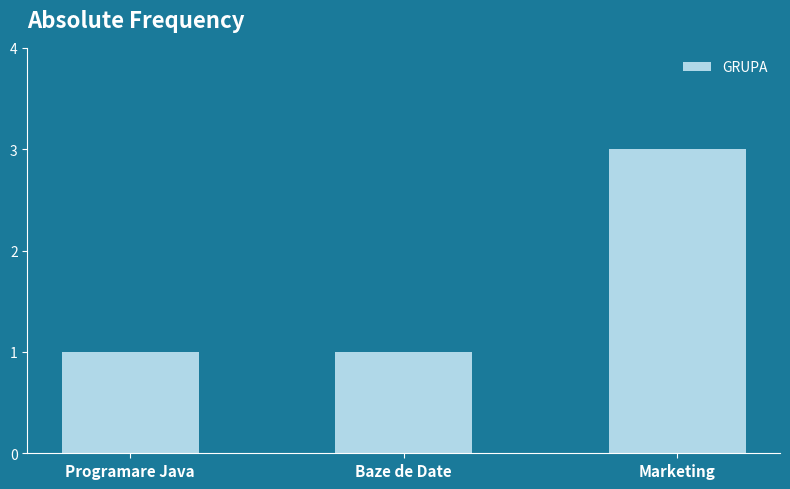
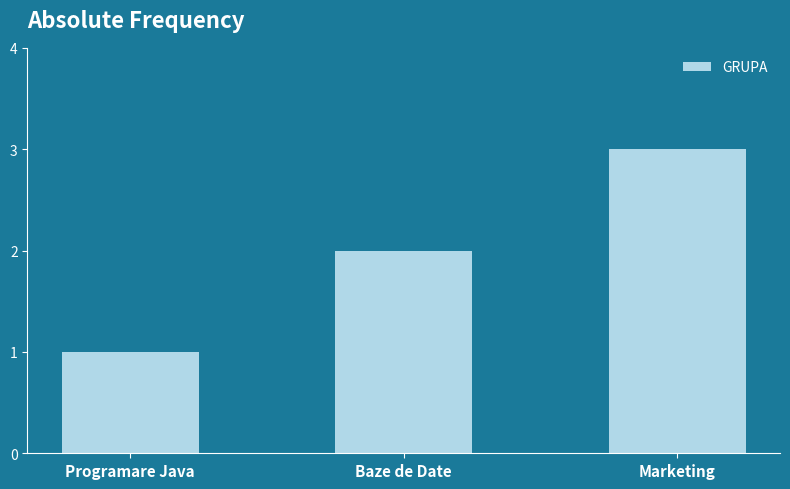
  {
    "Programare Java": 1,
-   "Baze de Date": 1,
+   "Baze de Date": 2,
    "Marketing": 3
  }
